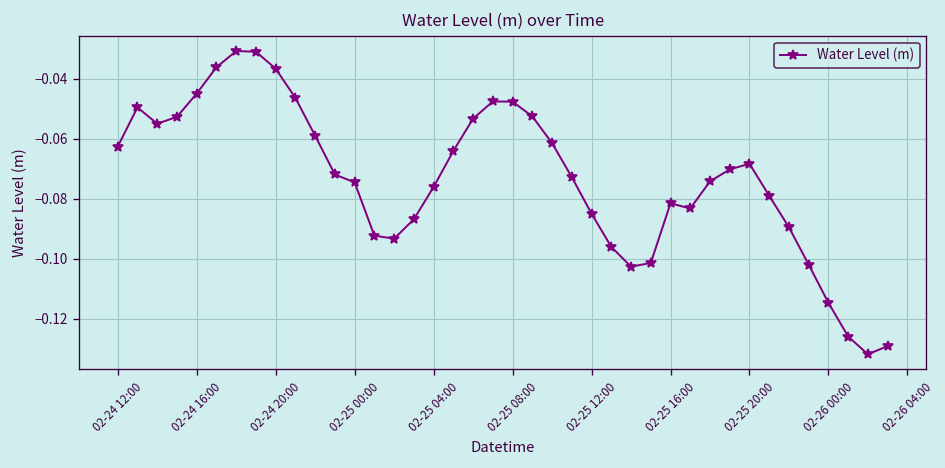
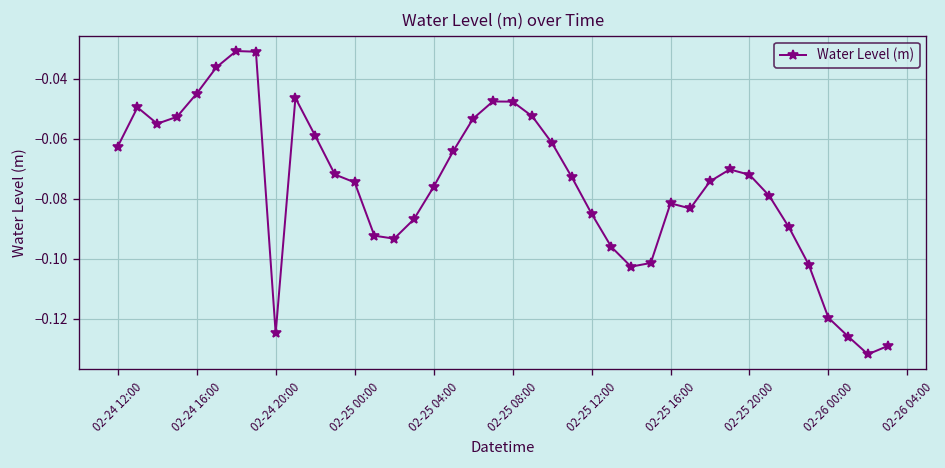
  {
    "02-24 12:00": -0.063,
    "02-24 16:00": -0.045,
-   "02-24 20:00": -0.037,
+   "02-24 20:00": -0.125,
    "02-25 00:00": -0.075,
    "02-25 04:00": -0.076,
    "02-25 08:00": -0.048,
    "02-25 12:00": -0.085,
    "02-25 16:00": -0.082,
-   "02-25 20:00": -0.068,
-   "02-26 00:00": -0.115
+   "02-25 20:00": -0.072,
+   "02-26 00:00": -0.120
  }
